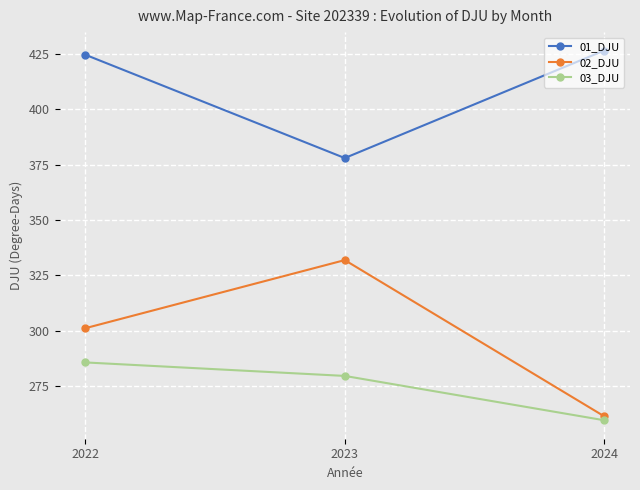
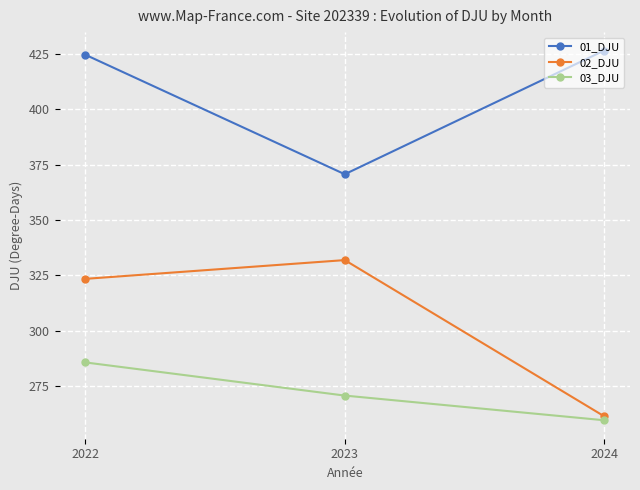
  {
    "01_DJU": {
      "2022": 425,
-     "2023": 378
+     "2023": 371
    },
    "02_DJU": {
-     "2022": 301,
+     "2022": 323,
      "2023": 332,
      "2024": 262
    },
    "03_DJU": {
      "2022": 286,
-     "2023": 280,
+     "2023": 271,
      "2024": 260
    }
  }
